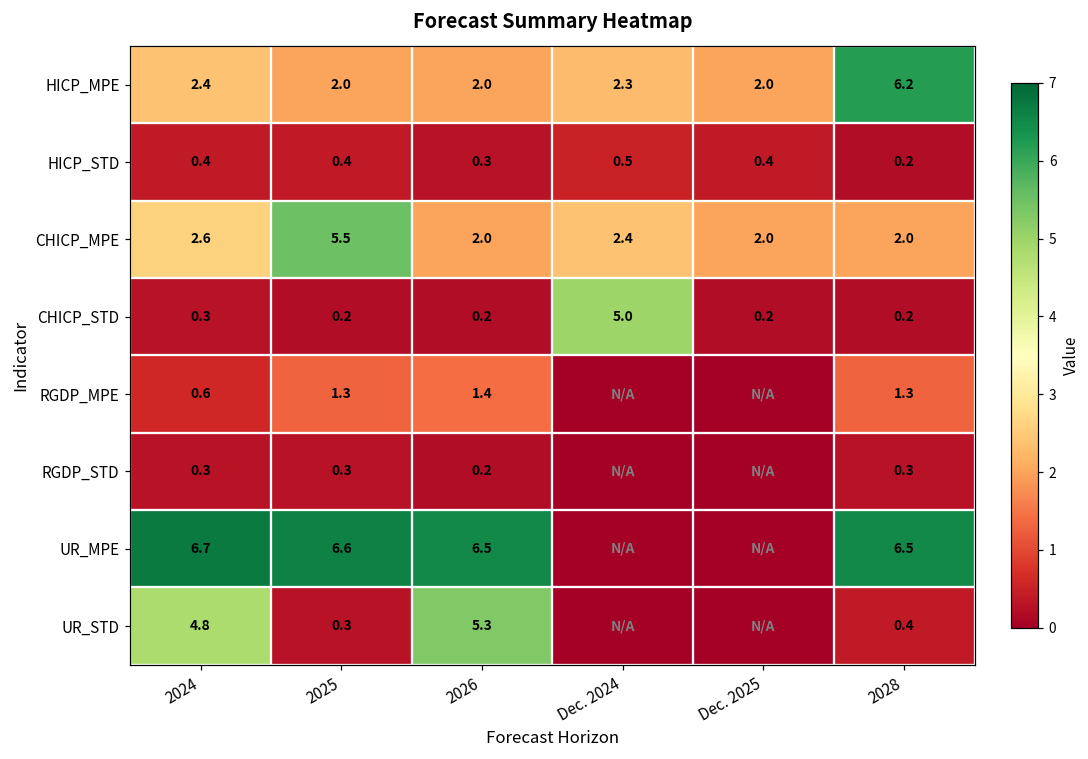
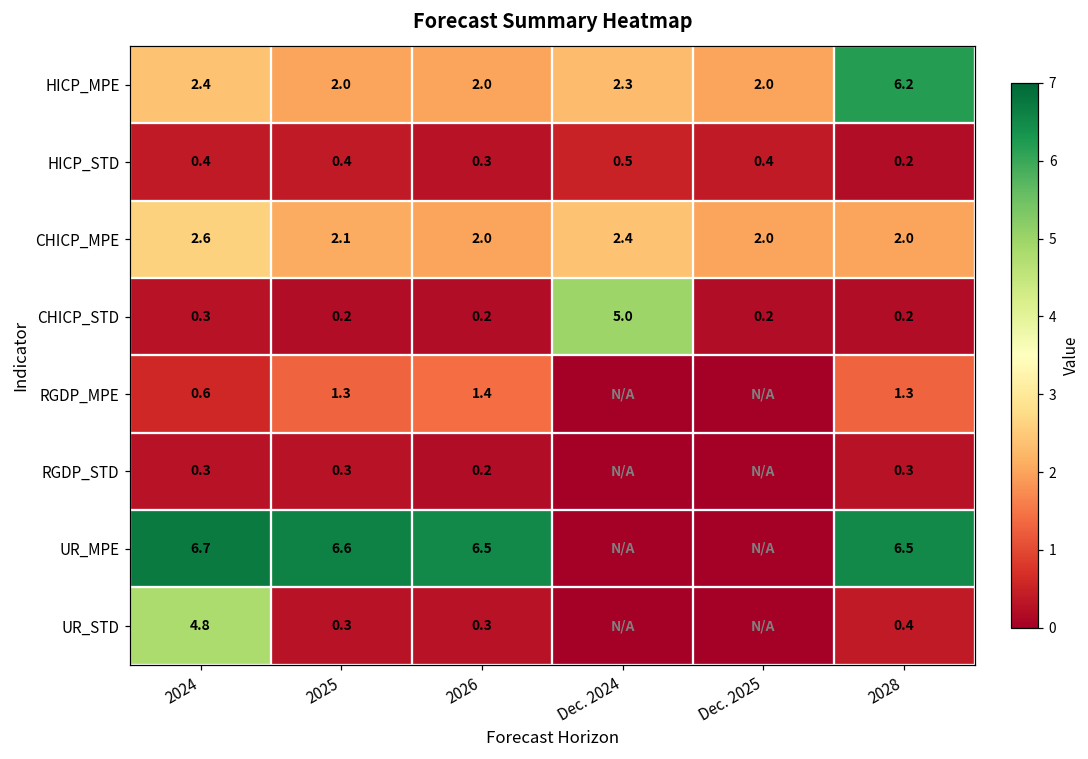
  {
    "HICP_MPE": {
      "2024": 2.4,
      "2025": 2.0,
      "2026": 2.0,
      "Dec. 2024": 2.3,
      "Dec. 2025": 2.0,
      "2028": 6.2
    },
    "HICP_STD": {
      "2024": 0.4,
      "2025": 0.4,
      "2026": 0.3,
      "Dec. 2024": 0.5,
      "Dec. 2025": 0.4,
      "2028": 0.2
    },
    "CHICP_MPE": {
      "2024": 2.6,
-     "2025": 5.5,
+     "2025": 2.1,
      "2026": 2.0,
      "Dec. 2024": 2.4,
      "Dec. 2025": 2.0,
      "2028": 2.0
    },
    "CHICP_STD": {
      "2024": 0.3,
      "2025": 0.2,
      "2026": 0.2,
      "Dec. 2024": 5.0,
      "Dec. 2025": 0.2,
      "2028": 0.2
    },
    "RGDP_MPE": {
      "2024": 0.6,
      "2025": 1.3,
      "2026": 1.4,
      "2028": 1.3
    },
    "RGDP_STD": {
      "2024": 0.3,
      "2025": 0.3,
      "2026": 0.2,
      "2028": 0.3
    },
    "UR_MPE": {
      "2024": 6.7,
      "2025": 6.6,
      "2026": 6.5,
      "2028": 6.5
    },
    "UR_STD": {
      "2024": 4.8,
      "2025": 0.3,
-     "2026": 5.3,
+     "2026": 0.3,
      "2028": 0.4
    }
  }
